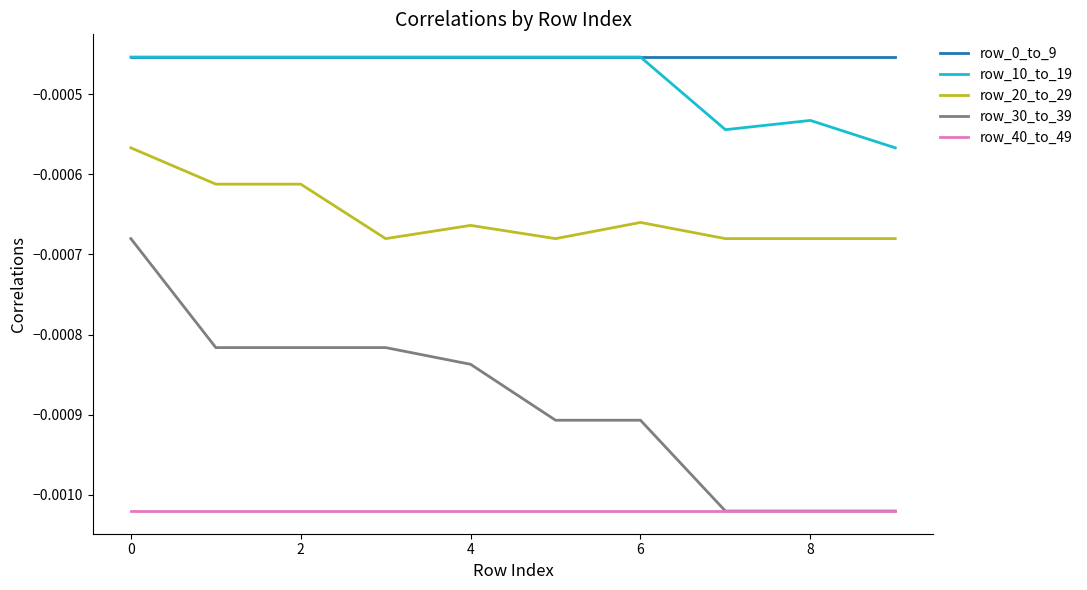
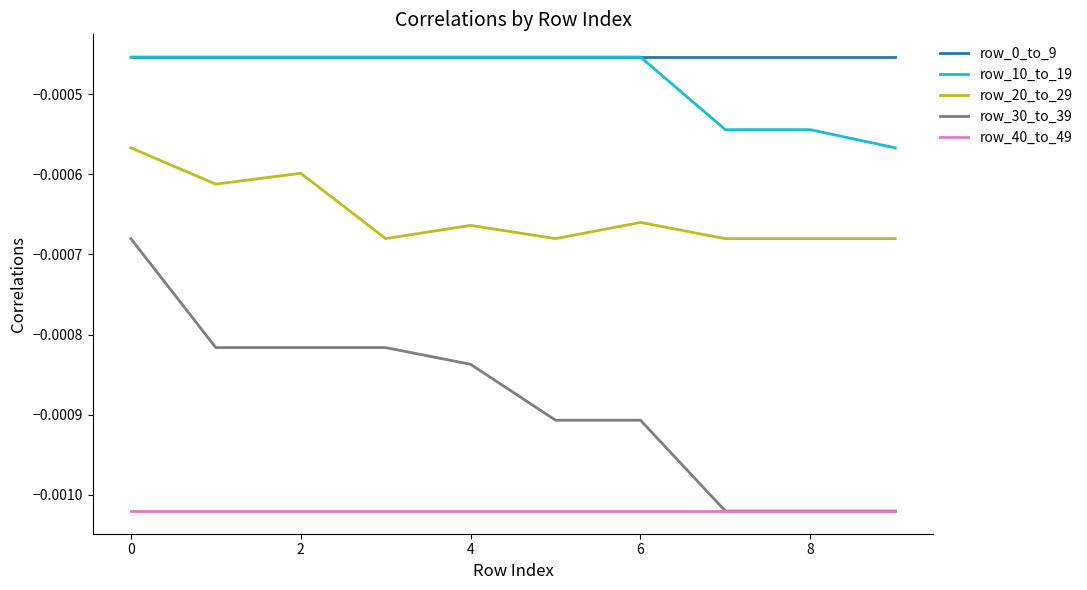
  {
    "row_0_to_9": {
      "8": -0.00045
    },
    "row_10_to_19": {
-     "8": -0.00053
+     "8": -0.00054
    },
    "row_20_to_29": {
      "0": -0.00057,
-     "2": -0.00061,
+     "2": -0.00060,
      "4": -0.00066,
      "6": -0.00066,
      "8": -0.00068
    },
    "row_30_to_39": {
      "0": -0.00068,
      "2": -0.00082,
      "4": -0.00084,
      "6": -0.00091
    },
    "row_40_to_49": {
      "0": -0.00102,
      "2": -0.00102,
      "4": -0.00102,
      "6": -0.00102
    }
  }
